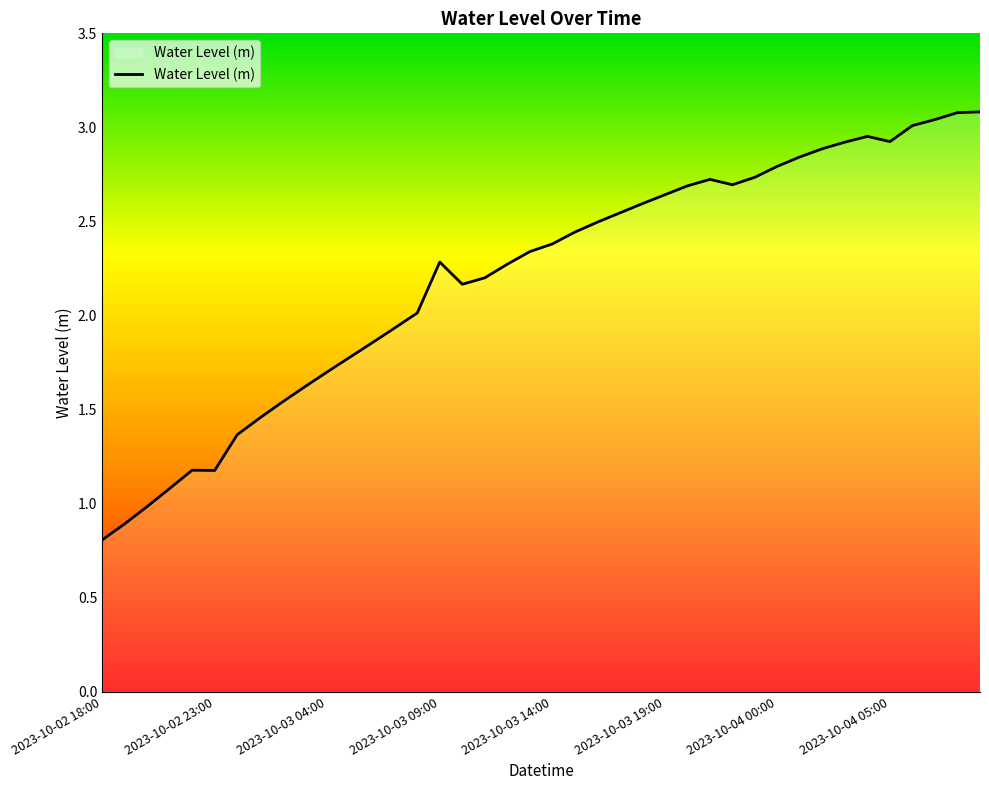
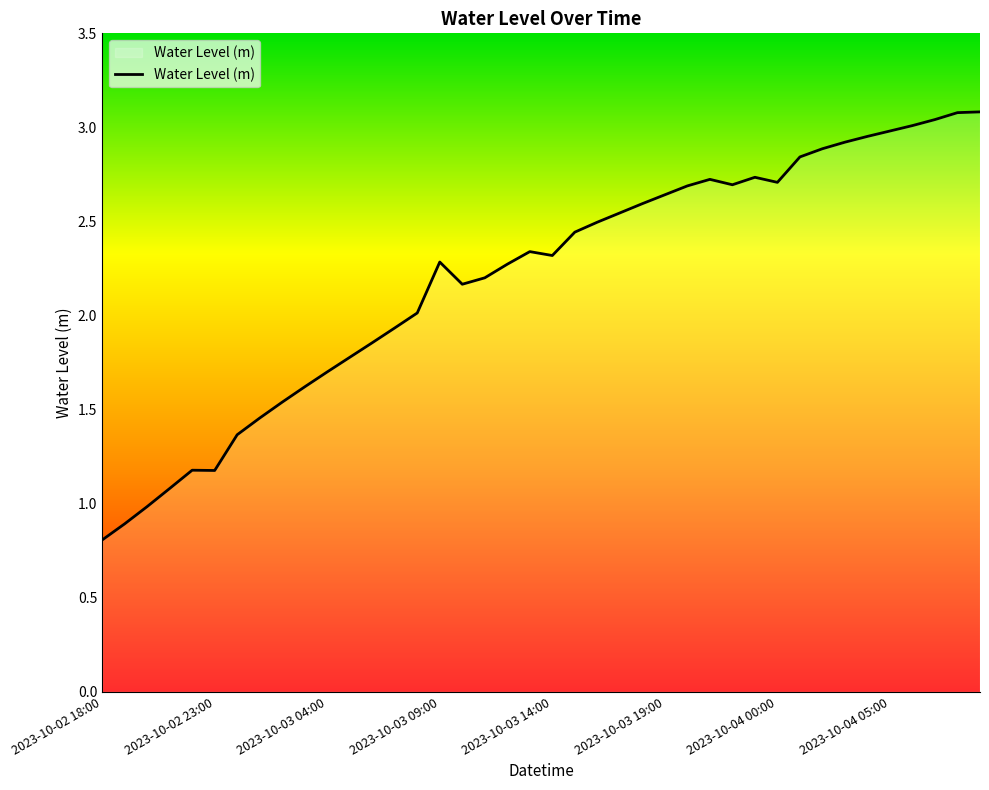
  {
    "2023-10-02 18:00": 0.81,
    "2023-10-02 23:00": 1.18,
    "2023-10-03 04:00": 1.70,
    "2023-10-03 09:00": 2.28,
-   "2023-10-03 14:00": 2.38,
+   "2023-10-03 14:00": 2.32,
    "2023-10-03 19:00": 2.64,
-   "2023-10-04 00:00": 2.79,
-   "2023-10-04 05:00": 2.92
+   "2023-10-04 00:00": 2.71,
+   "2023-10-04 05:00": 2.98
  }
